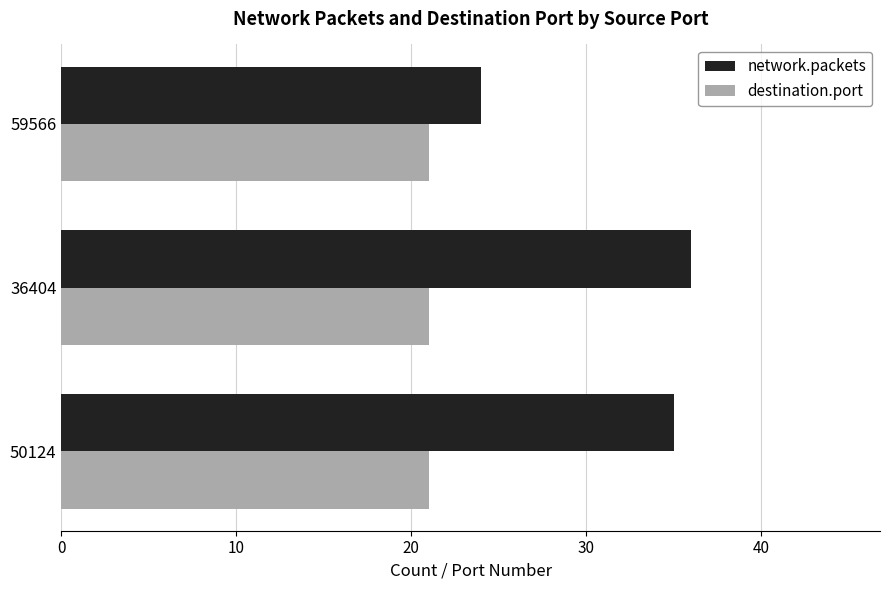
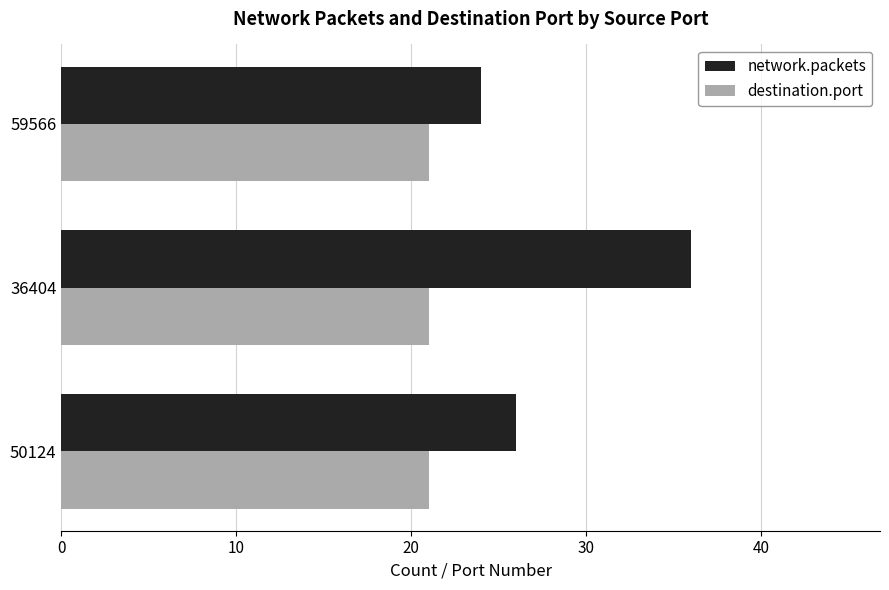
  {
    "network.packets": {
      "59566": 24,
      "36404": 36,
-     "50124": 35
+     "50124": 26
    },
    "destination.port": {
      "59566": 21,
      "36404": 21,
      "50124": 21
    }
  }
